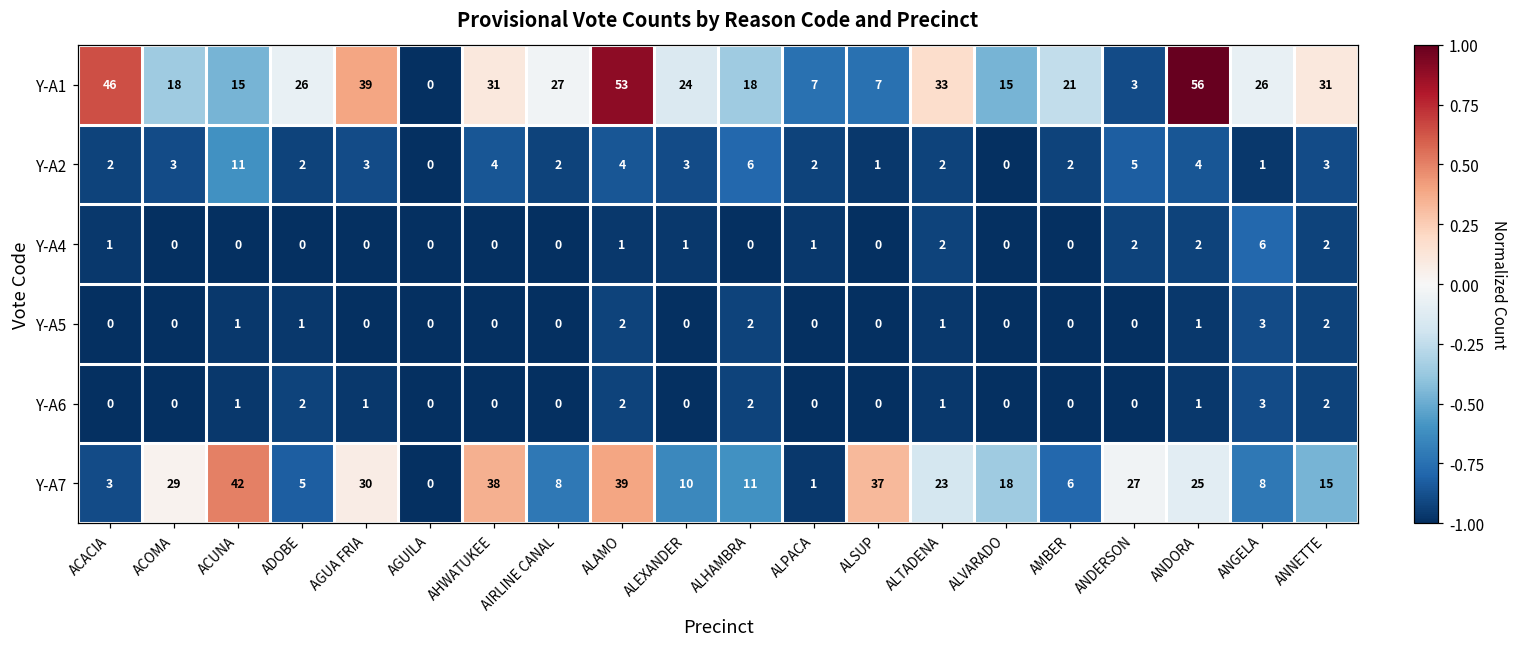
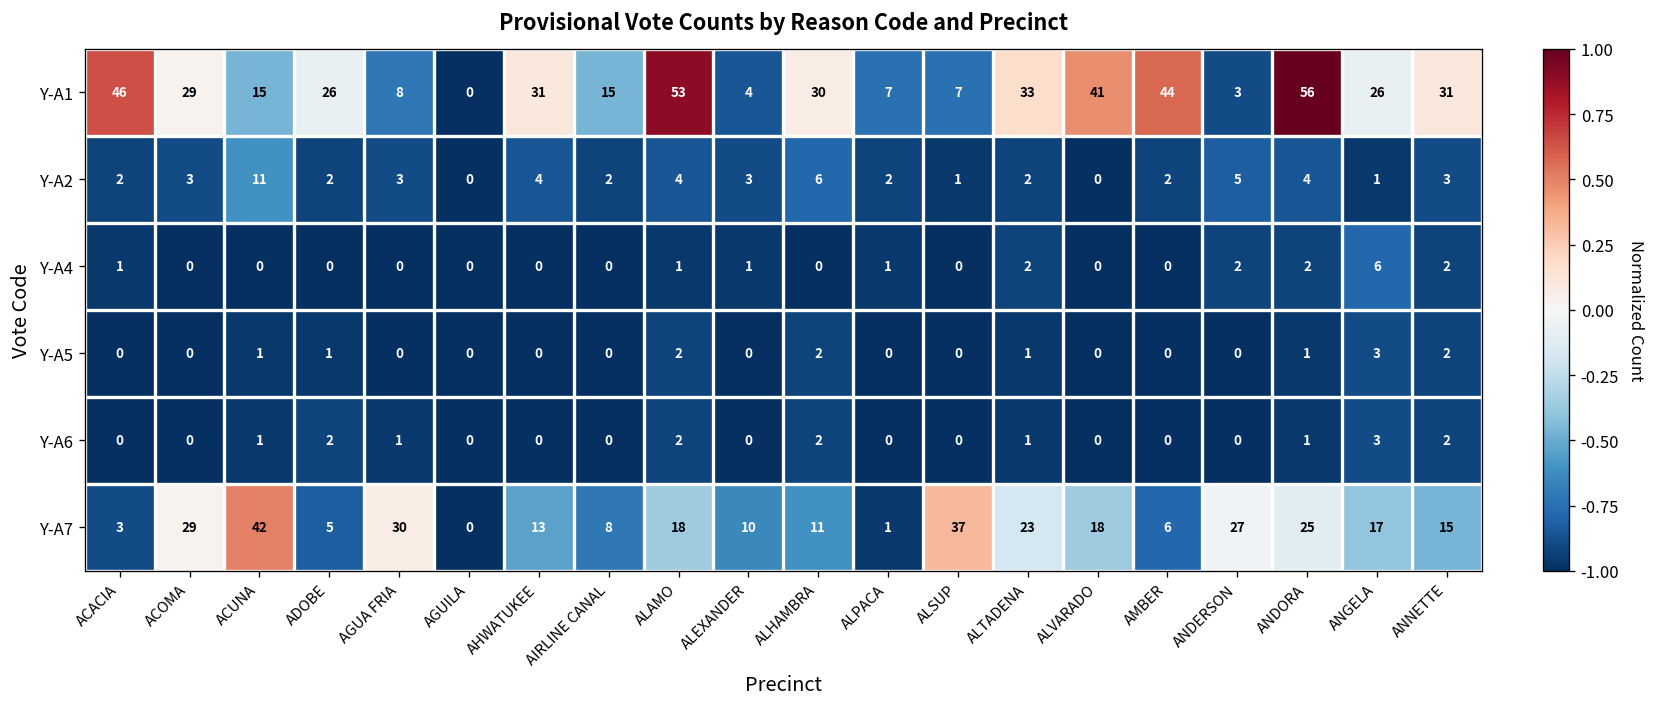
  {
    "Y-A1": {
      "ACACIA": 46,
-     "ACOMA": 18,
+     "ACOMA": 29,
      "ACUNA": 15,
      "ADOBE": 26,
-     "AGUA FRIA": 39,
+     "AGUA FRIA": 8,
      "AGUILA": 0,
      "AHWATUKEE": 31,
-     "AIRLINE CANAL": 27,
+     "AIRLINE CANAL": 15,
      "ALAMO": 53,
-     "ALEXANDER": 24,
-     "ALHAMBRA": 18,
+     "ALEXANDER": 4,
+     "ALHAMBRA": 30,
      "ALPACA": 7,
      "ALSUP": 7,
      "ALTADENA": 33,
-     "ALVARADO": 15,
-     "AMBER": 21,
+     "ALVARADO": 41,
+     "AMBER": 44,
      "ANDERSON": 3,
      "ANDORA": 56,
      "ANGELA": 26,
      "ANNETTE": 31
    },
    "Y-A2": {
      "ACACIA": 2,
      "ACOMA": 3,
      "ACUNA": 11,
      "ADOBE": 2,
      "AGUA FRIA": 3,
      "AGUILA": 0,
      "AHWATUKEE": 4,
      "AIRLINE CANAL": 2,
      "ALAMO": 4,
      "ALEXANDER": 3,
      "ALHAMBRA": 6,
      "ALPACA": 2,
      "ALSUP": 1,
      "ALTADENA": 2,
      "ALVARADO": 0,
      "AMBER": 2,
      "ANDERSON": 5,
      "ANDORA": 4,
      "ANGELA": 1,
      "ANNETTE": 3
    },
    "Y-A4": {
      "ACACIA": 1,
      "ACOMA": 0,
      "ACUNA": 0,
      "ADOBE": 0,
      "AGUA FRIA": 0,
      "AGUILA": 0,
      "AHWATUKEE": 0,
      "AIRLINE CANAL": 0,
      "ALAMO": 1,
      "ALEXANDER": 1,
      "ALHAMBRA": 0,
      "ALPACA": 1,
      "ALSUP": 0,
      "ALTADENA": 2,
      "ALVARADO": 0,
      "AMBER": 0,
      "ANDERSON": 2,
      "ANDORA": 2,
      "ANGELA": 6,
      "ANNETTE": 2
    },
    "Y-A5": {
      "ACACIA": 0,
      "ACOMA": 0,
      "ACUNA": 1,
      "ADOBE": 1,
      "AGUA FRIA": 0,
      "AGUILA": 0,
      "AHWATUKEE": 0,
      "AIRLINE CANAL": 0,
      "ALAMO": 2,
      "ALEXANDER": 0,
      "ALHAMBRA": 2,
      "ALPACA": 0,
      "ALSUP": 0,
      "ALTADENA": 1,
      "ALVARADO": 0,
      "AMBER": 0,
      "ANDERSON": 0,
      "ANDORA": 1,
      "ANGELA": 3,
      "ANNETTE": 2
    },
    "Y-A6": {
      "ACACIA": 0,
      "ACOMA": 0,
      "ACUNA": 1,
      "ADOBE": 2,
      "AGUA FRIA": 1,
      "AGUILA": 0,
      "AHWATUKEE": 0,
      "AIRLINE CANAL": 0,
      "ALAMO": 2,
      "ALEXANDER": 0,
      "ALHAMBRA": 2,
      "ALPACA": 0,
      "ALSUP": 0,
      "ALTADENA": 1,
      "ALVARADO": 0,
      "AMBER": 0,
      "ANDERSON": 0,
      "ANDORA": 1,
      "ANGELA": 3,
      "ANNETTE": 2
    },
    "Y-A7": {
      "ACACIA": 3,
      "ACOMA": 29,
      "ACUNA": 42,
      "ADOBE": 5,
      "AGUA FRIA": 30,
      "AGUILA": 0,
-     "AHWATUKEE": 38,
+     "AHWATUKEE": 13,
      "AIRLINE CANAL": 8,
-     "ALAMO": 39,
+     "ALAMO": 18,
      "ALEXANDER": 10,
      "ALHAMBRA": 11,
      "ALPACA": 1,
      "ALSUP": 37,
      "ALTADENA": 23,
      "ALVARADO": 18,
      "AMBER": 6,
      "ANDERSON": 27,
      "ANDORA": 25,
-     "ANGELA": 8,
+     "ANGELA": 17,
      "ANNETTE": 15
    }
  }
